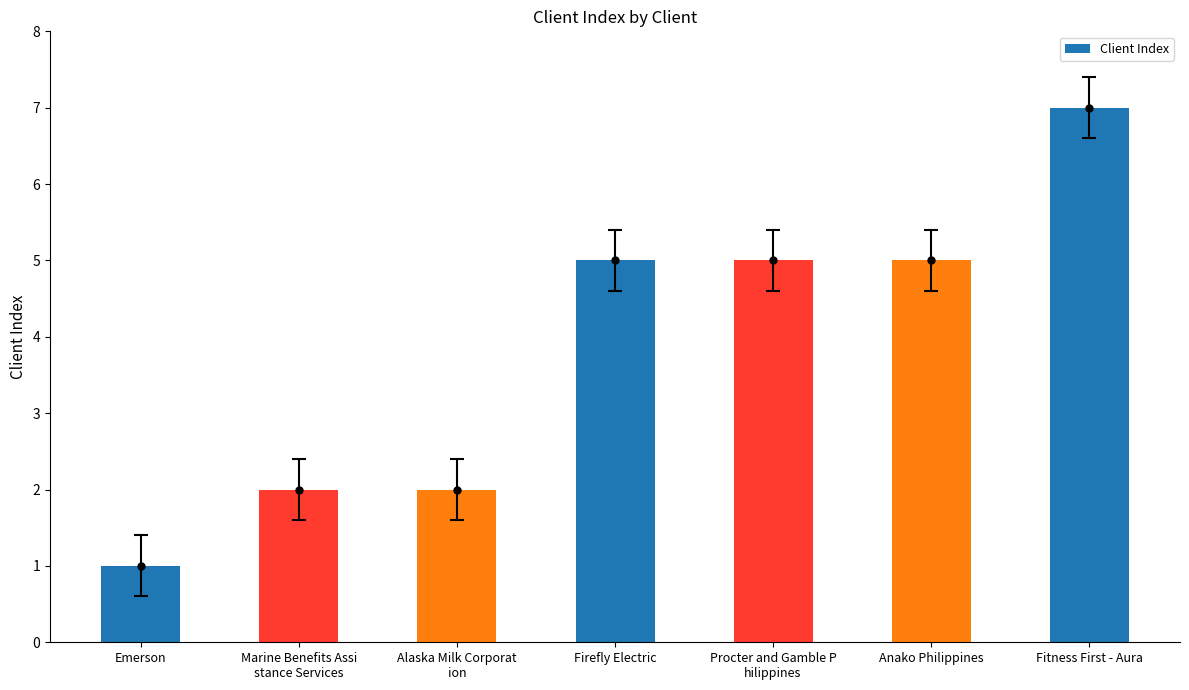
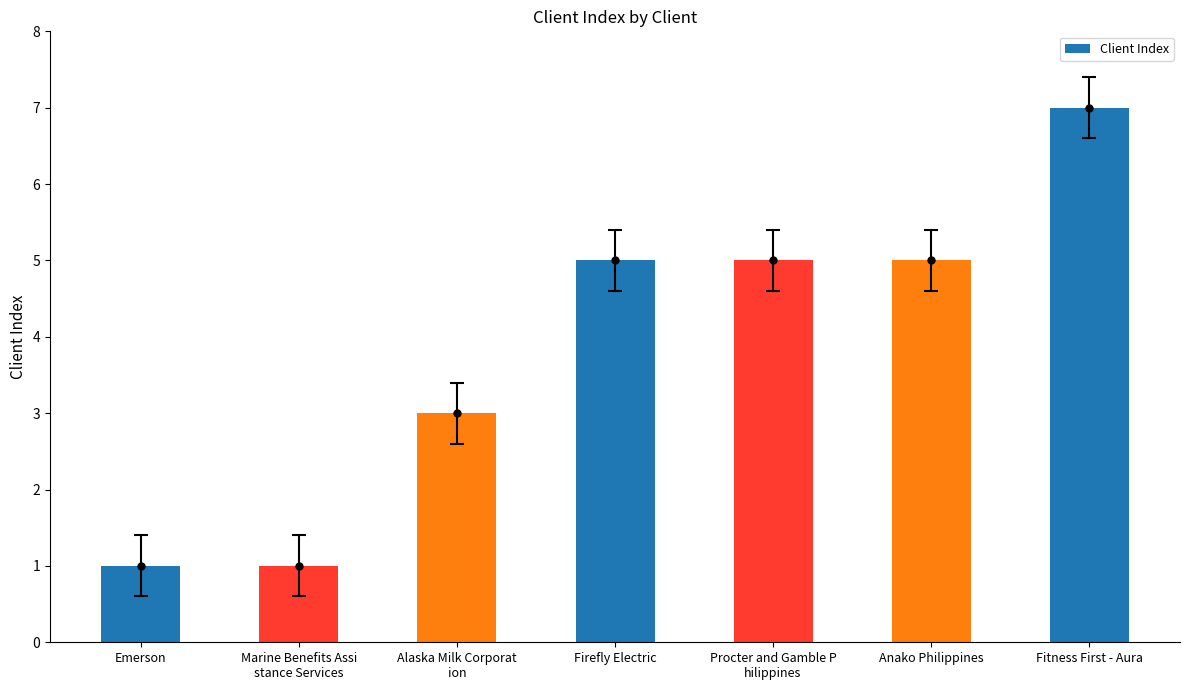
  {
    "Client Index": {
      "Emerson": 1,
-     "Marine Benefits Assi stance Services": 2,
-     "Alaska Milk Corporat ion": 2,
+     "Marine Benefits Assi stance Services": 1,
+     "Alaska Milk Corporat ion": 3,
      "Firefly Electric": 5,
      "Procter and Gamble P hilippines": 5,
      "Anako Philippines": 5,
      "Fitness First - Aura": 7
    }
  }
